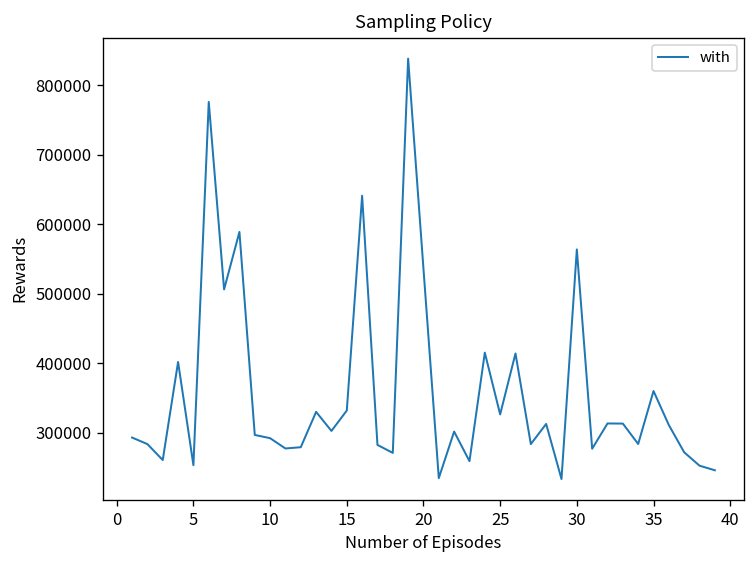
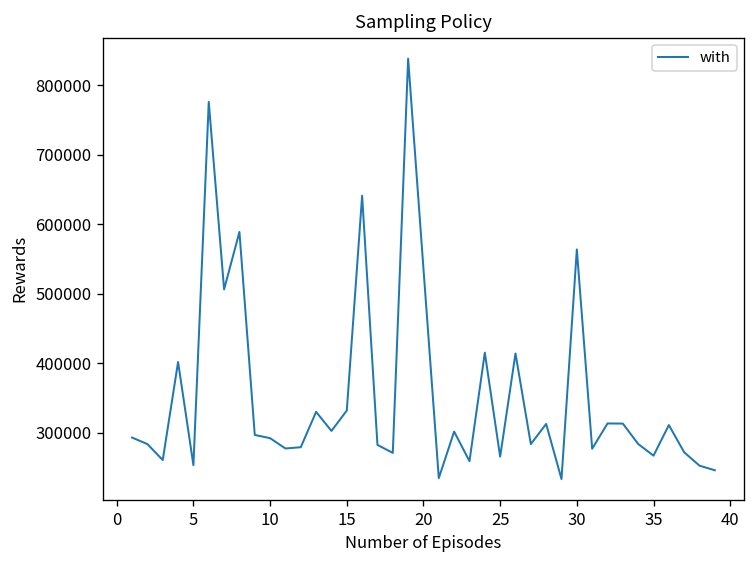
  {
    "5": 250000,
    "10": 290000,
    "15": 330000,
    "20": 540000,
-   "25": 330000,
+   "25": 270000,
    "30": 560000,
-   "35": 360000
+   "35": 270000
  }
